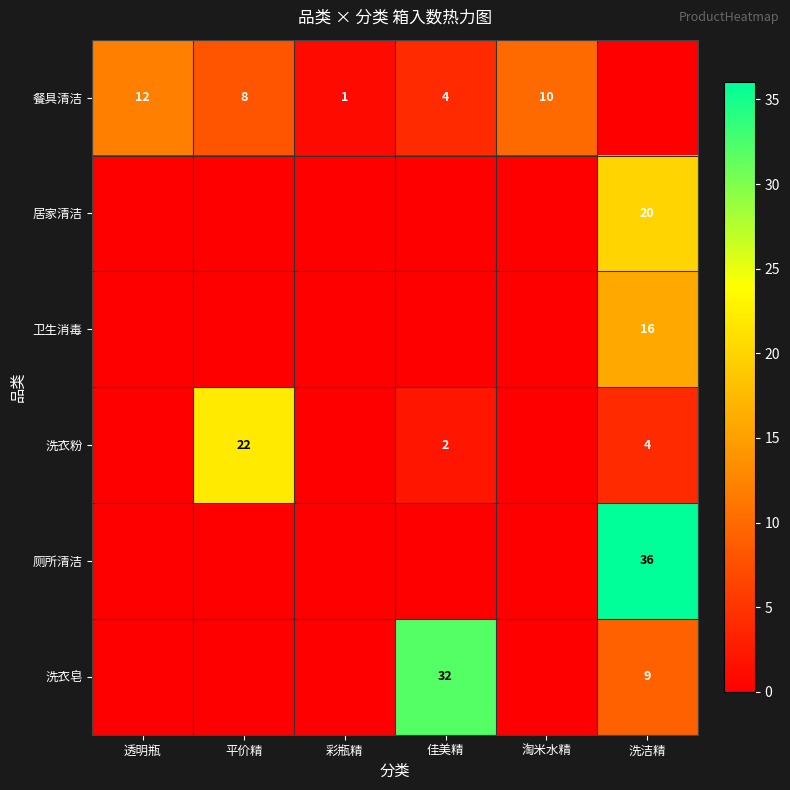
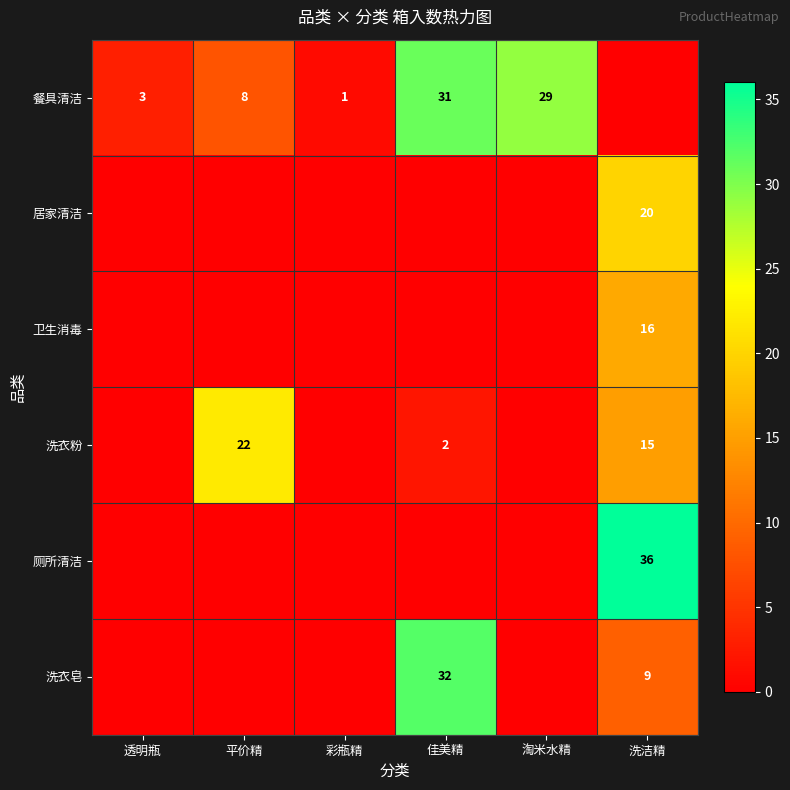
  {
    "餐具清洁": {
-     "透明瓶": 12,
+     "透明瓶": 3,
      "平价精": 8,
      "彩瓶精": 1,
-     "佳美精": 4,
-     "淘米水精": 10
+     "佳美精": 31,
+     "淘米水精": 29
    },
    "居家清洁": {
      "洗洁精": 20
    },
    "卫生消毒": {
      "洗洁精": 16
    },
    "洗衣粉": {
      "平价精": 22,
      "佳美精": 2,
-     "洗洁精": 4
+     "洗洁精": 15
    },
    "厕所清洁": {
      "洗洁精": 36
    },
    "洗衣皂": {
      "佳美精": 32,
      "洗洁精": 9
    }
  }
